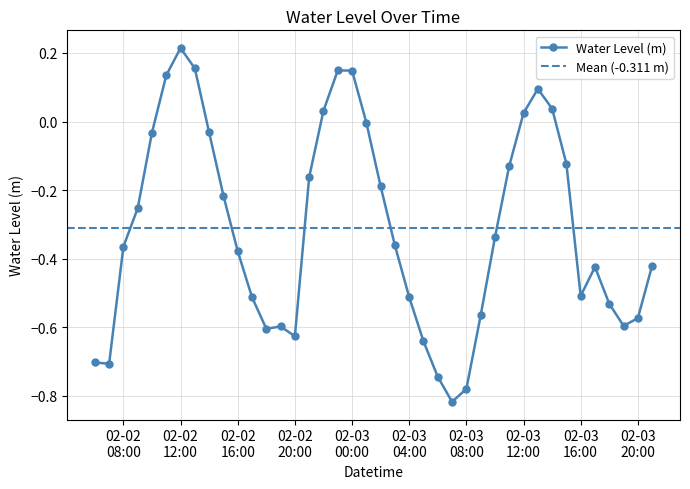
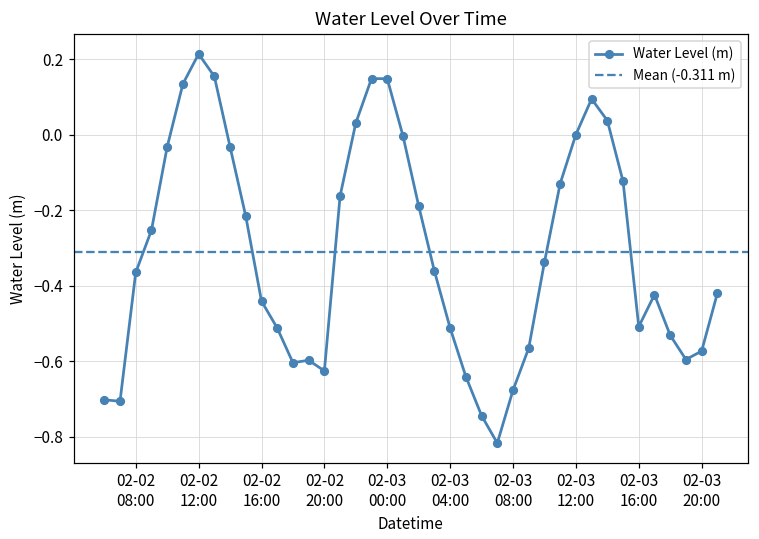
  {
    "02-02 08:00": -0.36,
    "02-02 12:00": 0.21,
-   "02-02 16:00": -0.38,
+   "02-02 16:00": -0.44,
    "02-02 20:00": -0.63,
    "02-03 00:00": 0.15,
    "02-03 04:00": -0.51,
-   "02-03 08:00": -0.78,
-   "02-03 12:00": 0.02,
+   "02-03 08:00": -0.68,
+   "02-03 12:00": 0.00,
    "02-03 16:00": -0.51,
    "02-03 20:00": -0.57
  }
